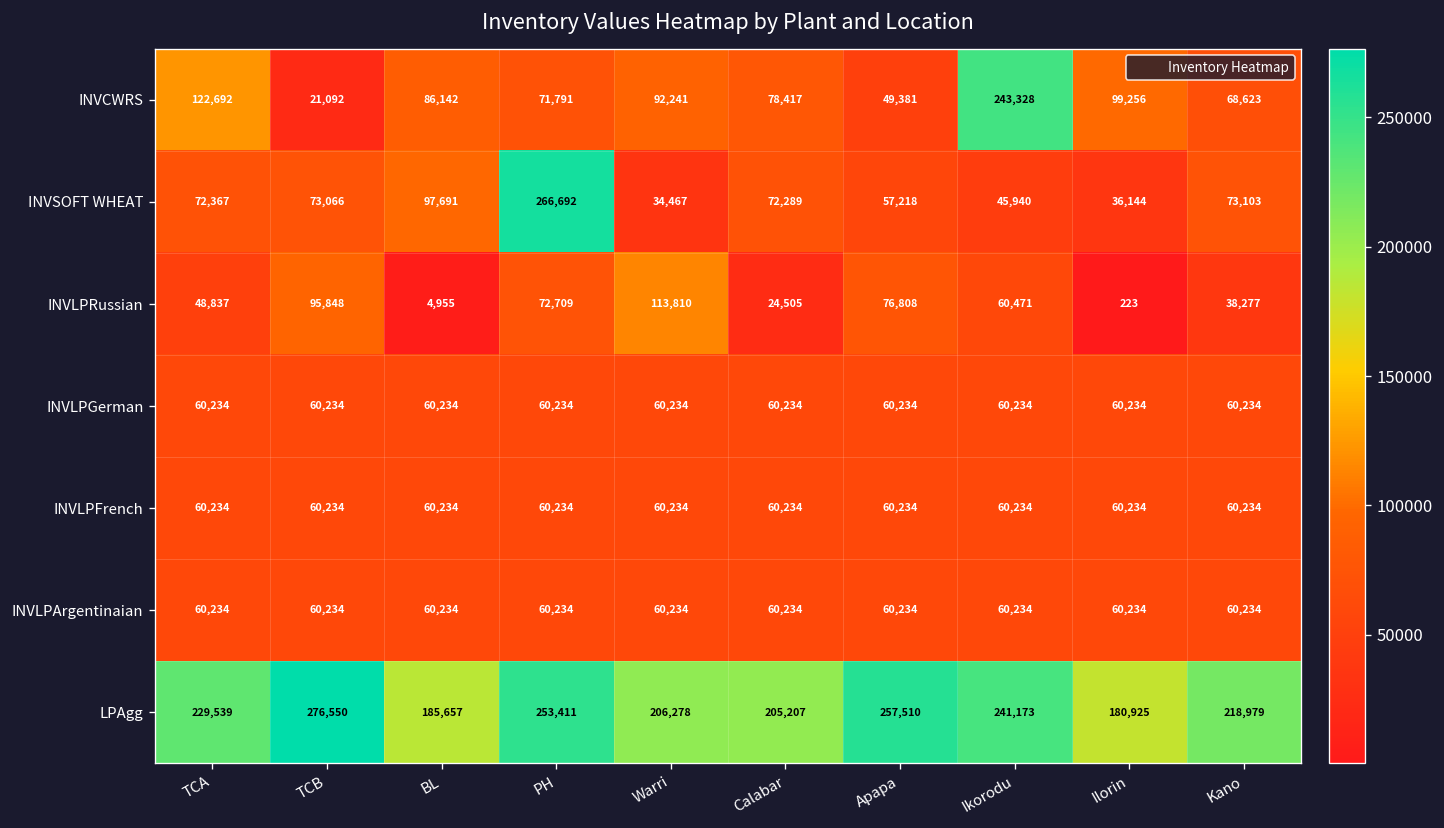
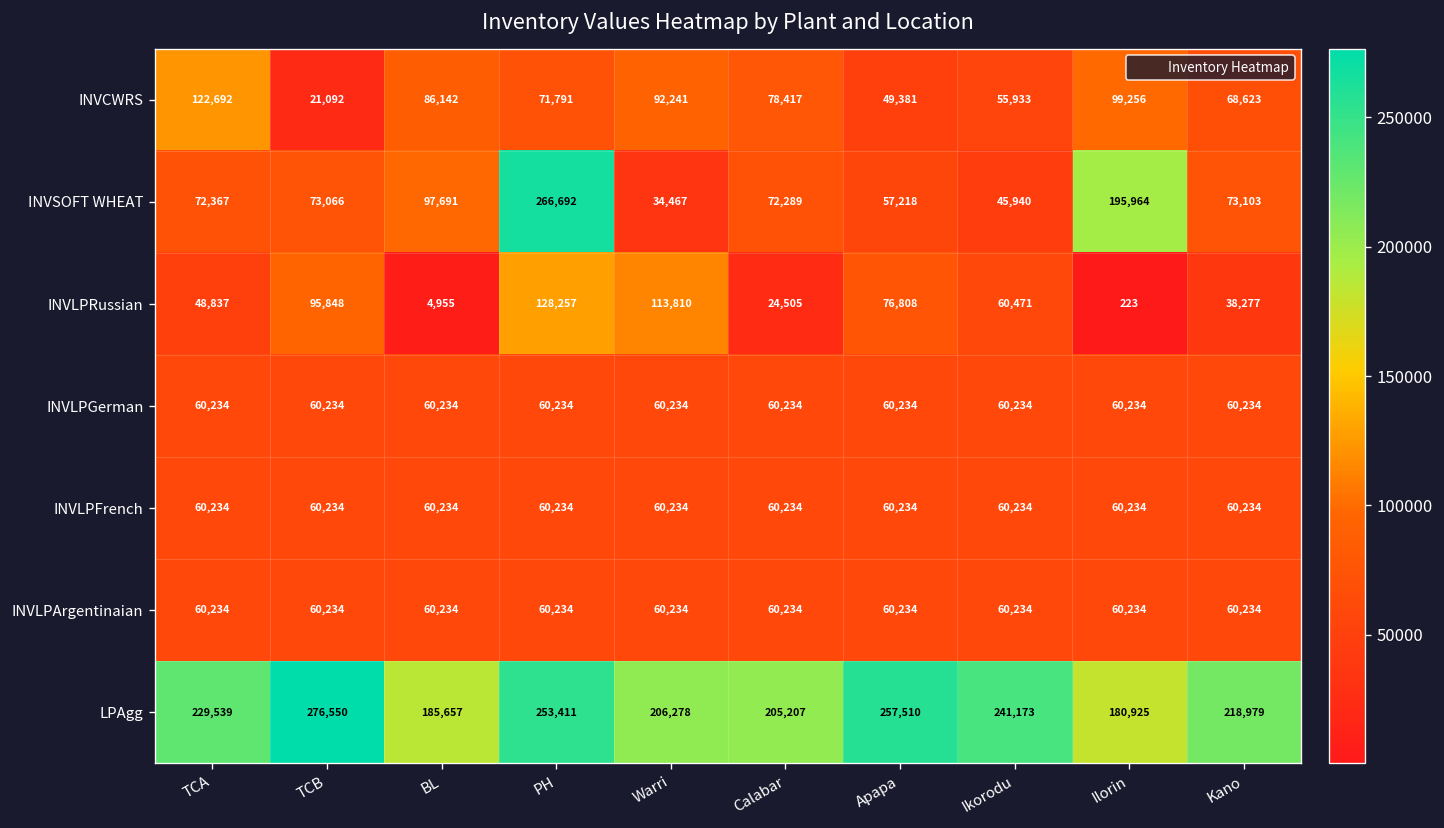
  {
    "INVCWRS": {
      "TCA": "122,692",
      "TCB": "21,092",
      "BL": "86,142",
      "PH": "71,791",
      "Warri": "92,241",
      "Calabar": "78,417",
      "Apapa": "49,381",
-     "Ikorodu": "243,328",
+     "Ikorodu": "55,933",
      "Ilorin": "99,256",
      "Kano": "68,623"
    },
    "INVSOFT WHEAT": {
      "TCA": "72,367",
      "TCB": "73,066",
      "BL": "97,691",
      "PH": "266,692",
      "Warri": "34,467",
      "Calabar": "72,289",
      "Apapa": "57,218",
      "Ikorodu": "45,940",
-     "Ilorin": "36,144",
+     "Ilorin": "195,964",
      "Kano": "73,103"
    },
    "INVLPRussian": {
      "TCA": "48,837",
      "TCB": "95,848",
      "BL": "4,955",
-     "PH": "72,709",
+     "PH": "128,257",
      "Warri": "113,810",
      "Calabar": "24,505",
      "Apapa": "76,808",
      "Ikorodu": "60,471",
      "Ilorin": "223",
      "Kano": "38,277"
    },
    "INVLPGerman": {
      "TCA": "60,234",
      "TCB": "60,234",
      "BL": "60,234",
      "PH": "60,234",
      "Warri": "60,234",
      "Calabar": "60,234",
      "Apapa": "60,234",
      "Ikorodu": "60,234",
      "Ilorin": "60,234",
      "Kano": "60,234"
    },
    "INVLPFrench": {
      "TCA": "60,234",
      "TCB": "60,234",
      "BL": "60,234",
      "PH": "60,234",
      "Warri": "60,234",
      "Calabar": "60,234",
      "Apapa": "60,234",
      "Ikorodu": "60,234",
      "Ilorin": "60,234",
      "Kano": "60,234"
    },
    "INVLPArgentinaian": {
      "TCA": "60,234",
      "TCB": "60,234",
      "BL": "60,234",
      "PH": "60,234",
      "Warri": "60,234",
      "Calabar": "60,234",
      "Apapa": "60,234",
      "Ikorodu": "60,234",
      "Ilorin": "60,234",
      "Kano": "60,234"
    },
    "LPAgg": {
      "TCA": "229,539",
      "TCB": "276,550",
      "BL": "185,657",
      "PH": "253,411",
      "Warri": "206,278",
      "Calabar": "205,207",
      "Apapa": "257,510",
      "Ikorodu": "241,173",
      "Ilorin": "180,925",
      "Kano": "218,979"
    }
  }
